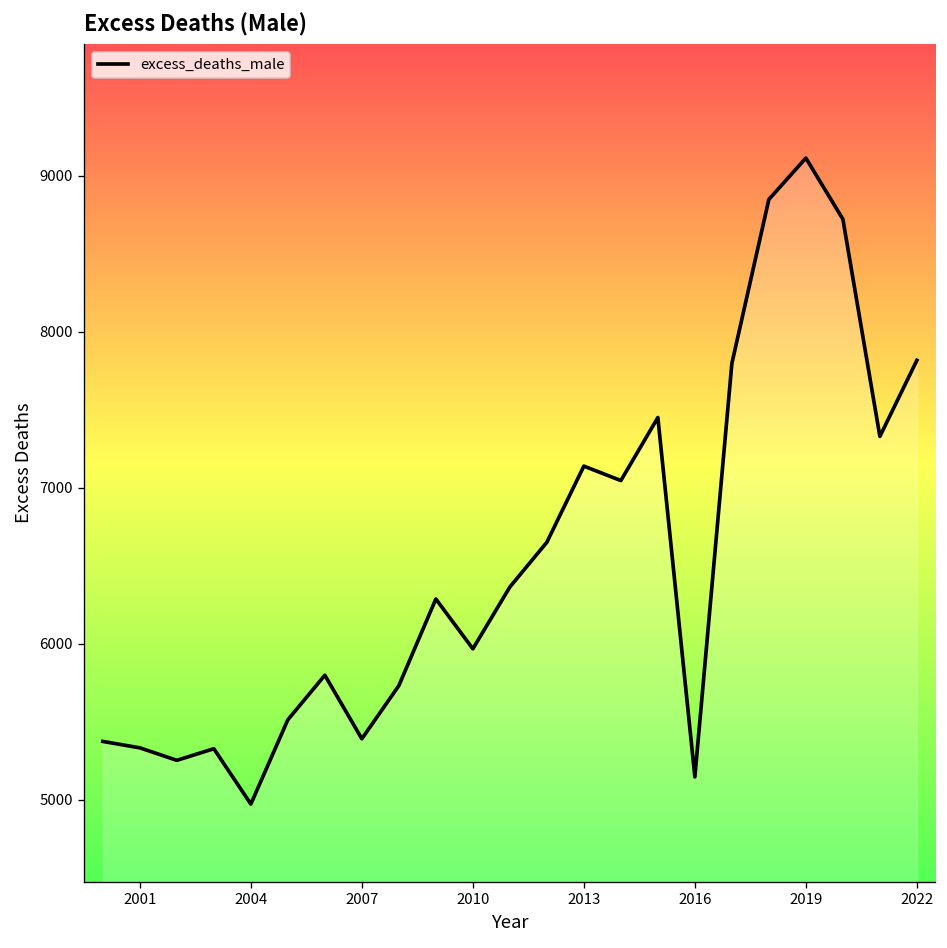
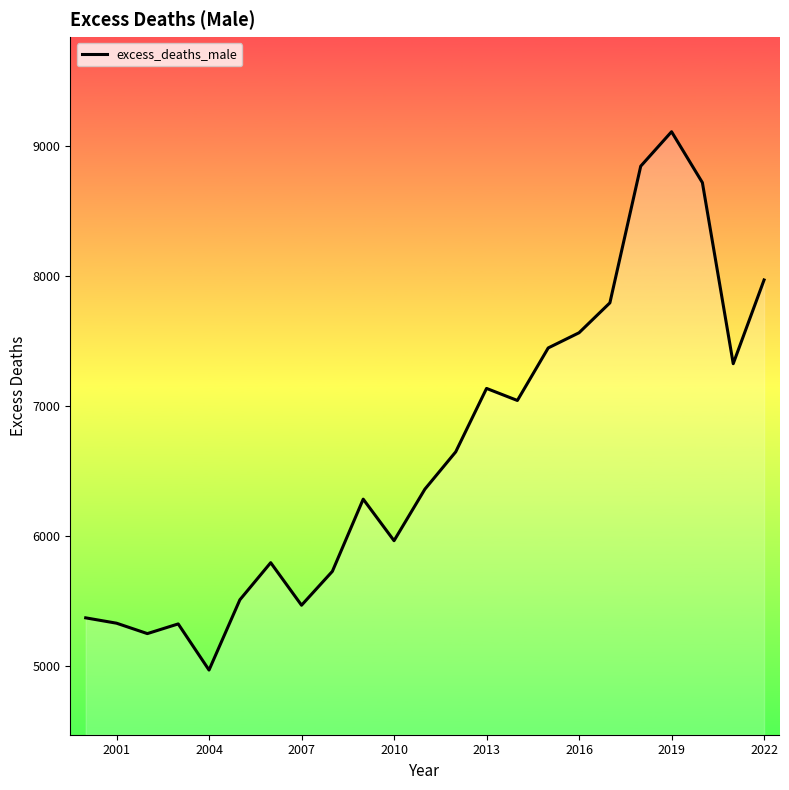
  {
    "2001": 5330,
    "2004": 4970,
-   "2007": 5390,
+   "2007": 5470,
    "2010": 5970,
    "2013": 7140,
-   "2016": 5150,
+   "2016": 7570,
    "2019": 9110,
-   "2022": 7820
+   "2022": 7970
  }
